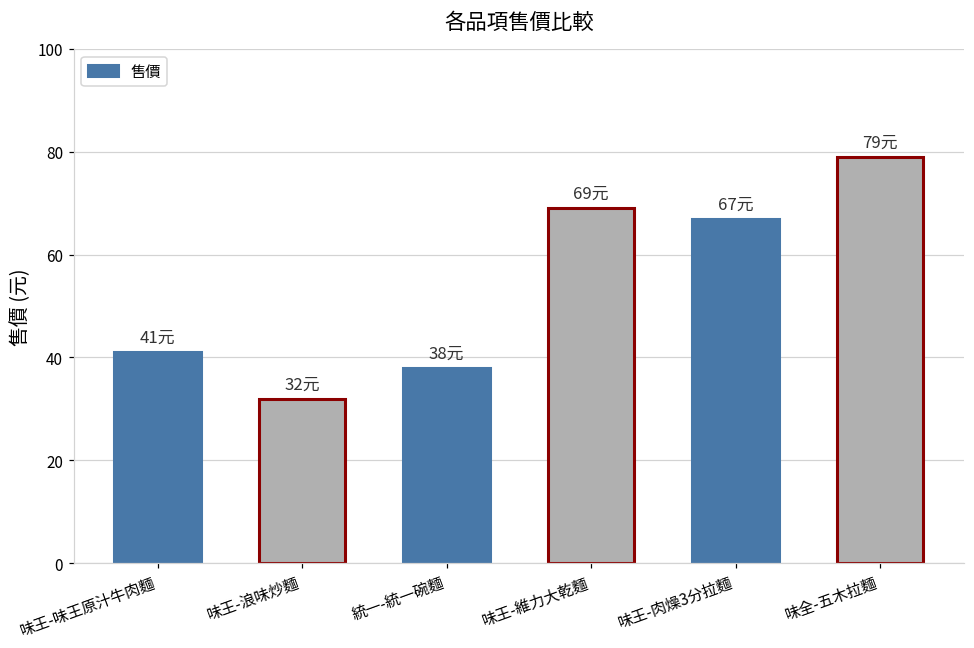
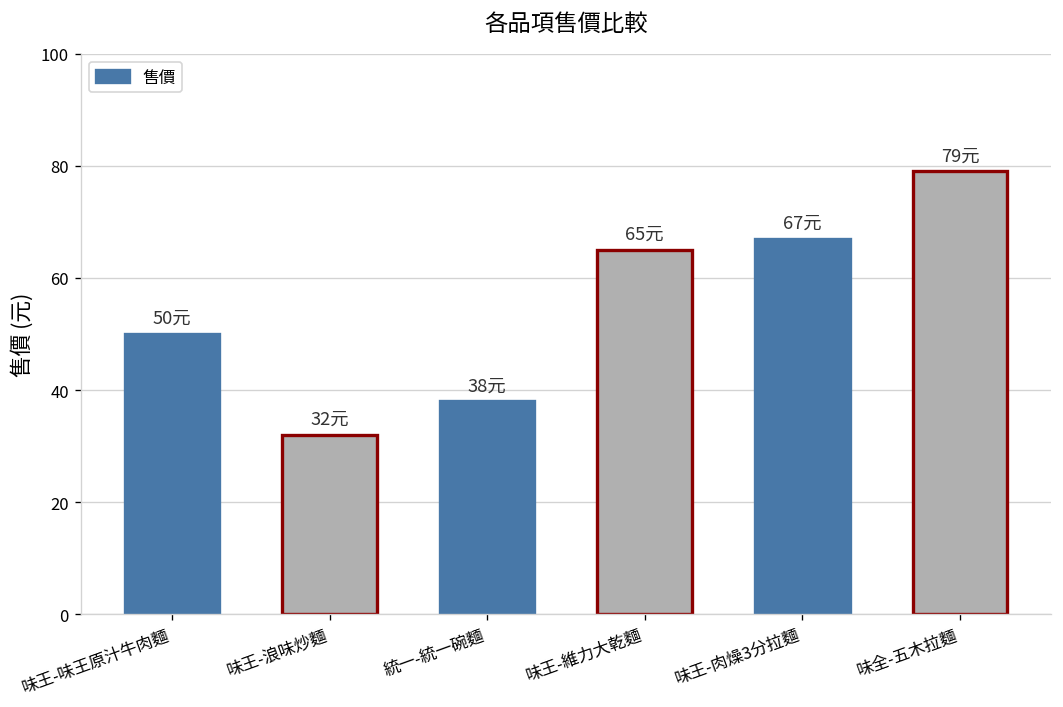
  {
-   "味王-味王原汁牛肉麵": "41元",
+   "味王-味王原汁牛肉麵": "50元",
    "味王-浪味炒麵": "32元",
    "統一-統一碗麵": "38元",
-   "味王-維力大乾麵": "69元",
+   "味王-維力大乾麵": "65元",
    "味王-肉燥3分拉麵": "67元",
    "味全-五木拉麵": "79元"
  }
